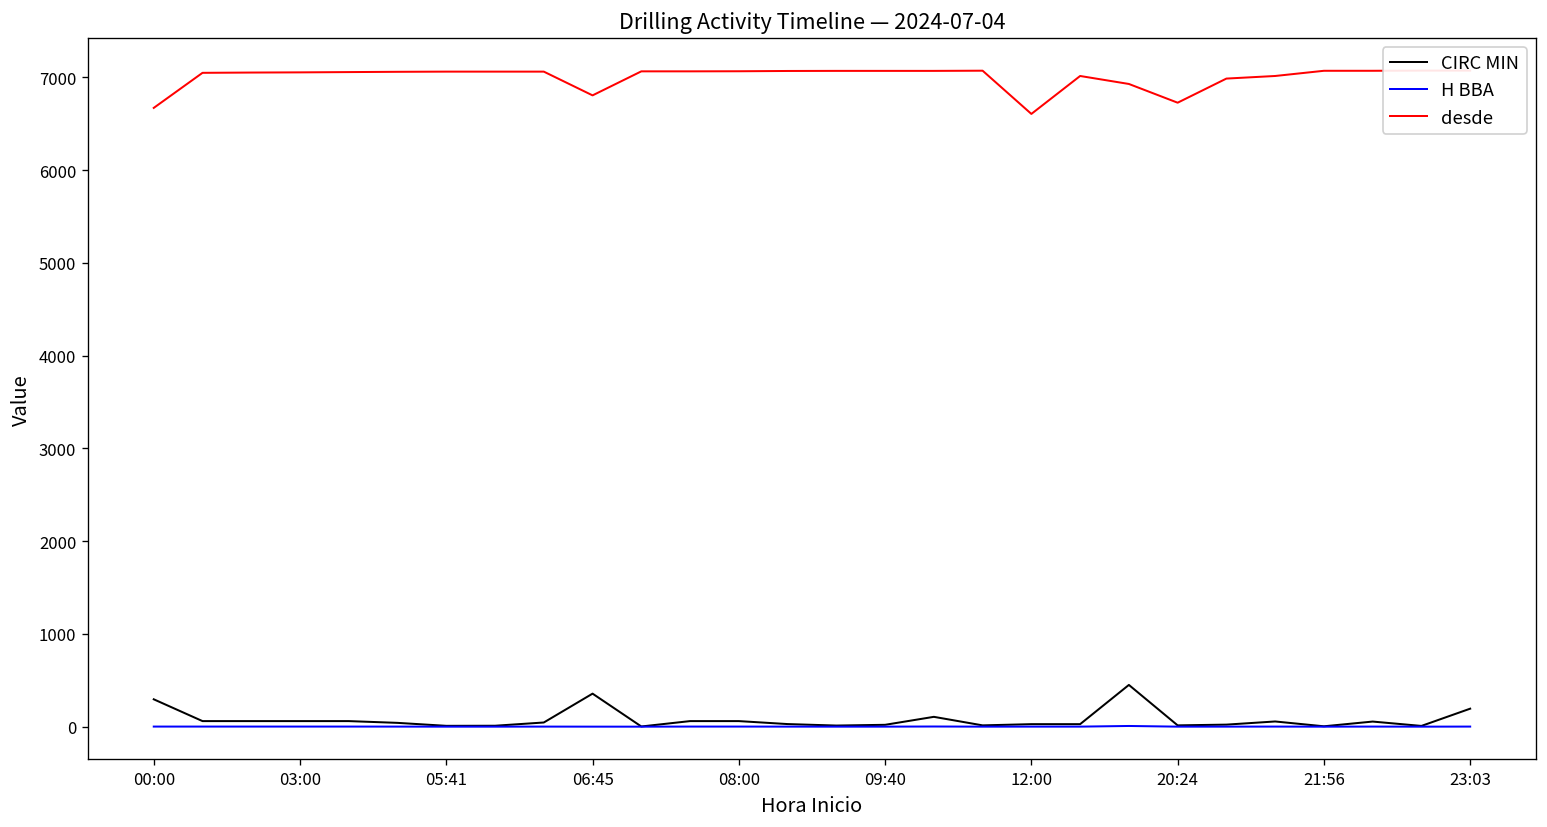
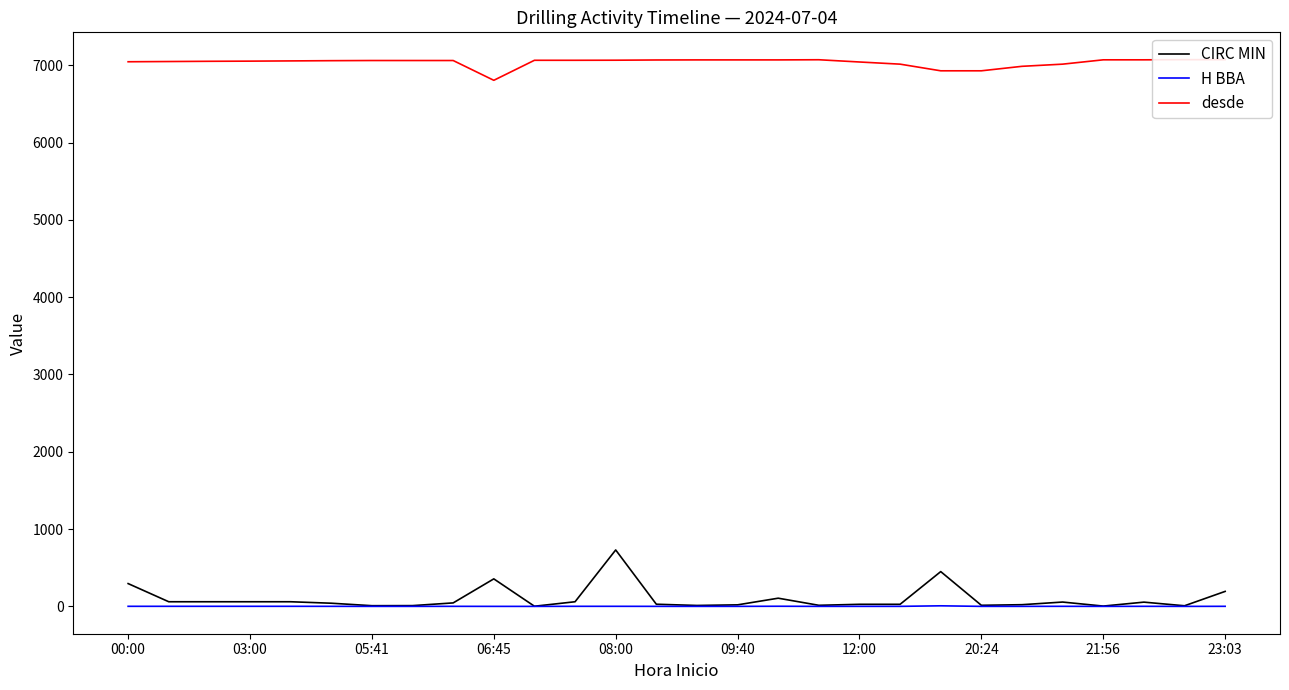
  {
    "CIRC MIN": {
      "00:00": 300,
      "03:00": 100,
      "06:45": 400,
-     "08:00": 100,
+     "08:00": 700,
      "23:03": 200
    },
    "H BBA": {
      "00:00": 0,
      "03:00": 0,
      "06:45": 0,
      "08:00": 0,
      "23:03": 0
    },
    "desde": {
-     "00:00": 6700,
+     "00:00": 7000,
      "03:00": 7100,
      "05:41": 7100,
      "06:45": 6800,
      "08:00": 7100,
      "09:40": 7100,
-     "12:00": 6600,
-     "20:24": 6700,
+     "12:00": 7000,
+     "20:24": 6900,
      "21:56": 7100
    }
  }
